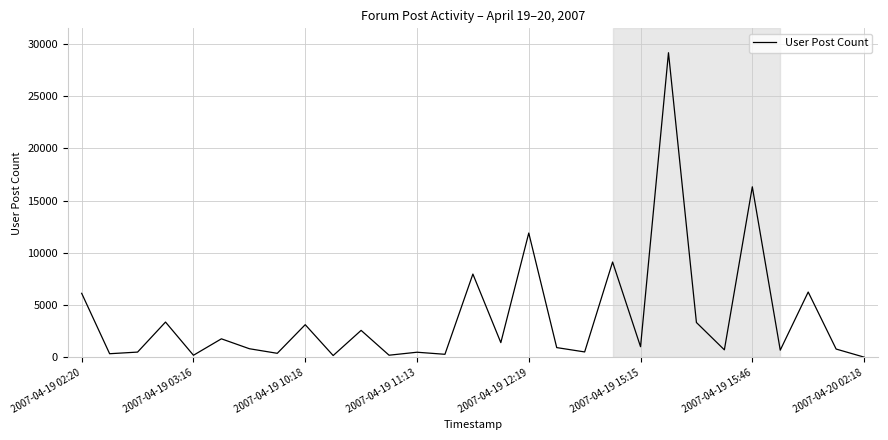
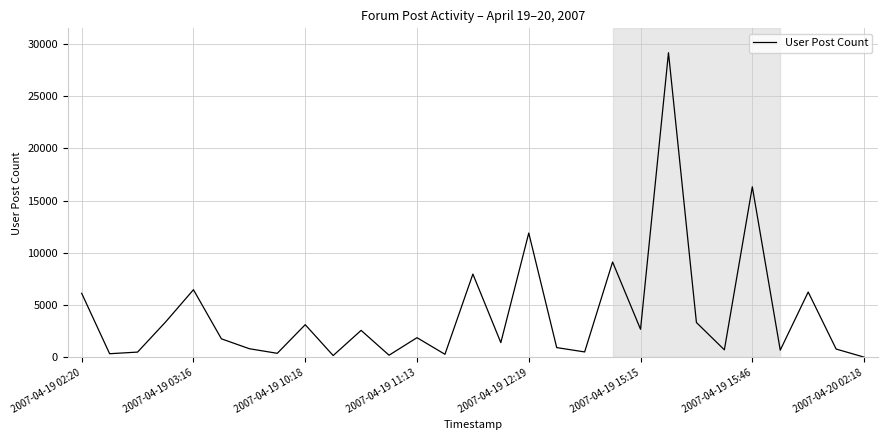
  {
    "2007-04-19 02:20": 6100,
-   "2007-04-19 03:16": 200,
+   "2007-04-19 03:16": 6500,
    "2007-04-19 10:18": 3100,
-   "2007-04-19 11:13": 500,
+   "2007-04-19 11:13": 1900,
    "2007-04-19 12:19": 11900,
-   "2007-04-19 15:15": 1000,
+   "2007-04-19 15:15": 2700,
    "2007-04-19 15:46": 16300,
    "2007-04-20 02:18": 0
  }
